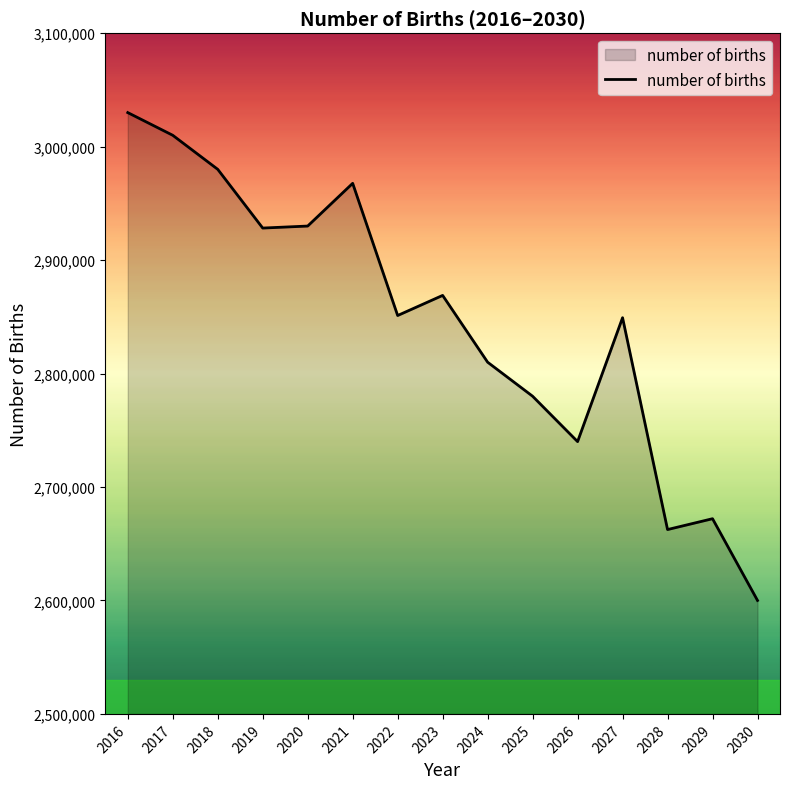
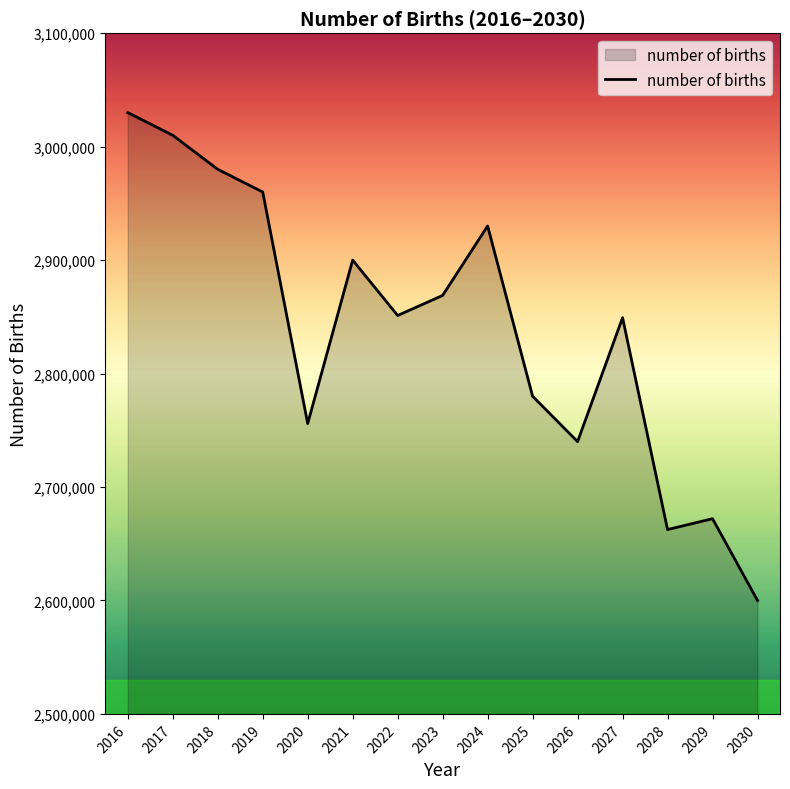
  {
    "2016": "3,030,000",
    "2017": "3,010,000",
    "2018": "2,980,000",
-   "2019": "2,928,000",
-   "2020": "2,930,000",
-   "2021": "2,968,000",
+   "2019": "2,960,000",
+   "2020": "2,756,000",
+   "2021": "2,900,000",
    "2022": "2,851,000",
    "2023": "2,869,000",
-   "2024": "2,810,000",
+   "2024": "2,930,000",
    "2025": "2,780,000",
    "2026": "2,740,000",
    "2027": "2,849,000",
    "2028": "2,662,000",
    "2029": "2,672,000",
    "2030": "2,600,000"
  }
